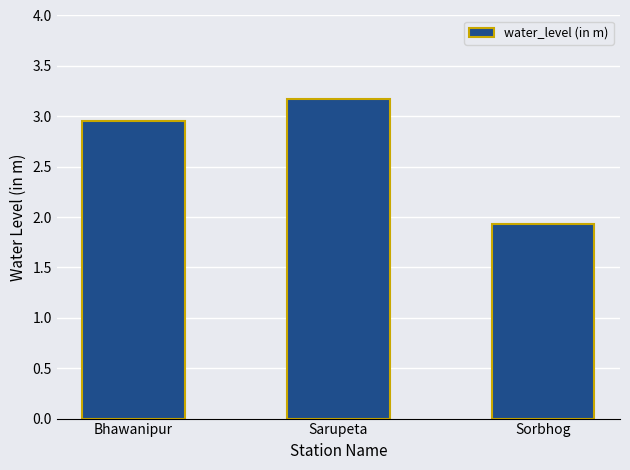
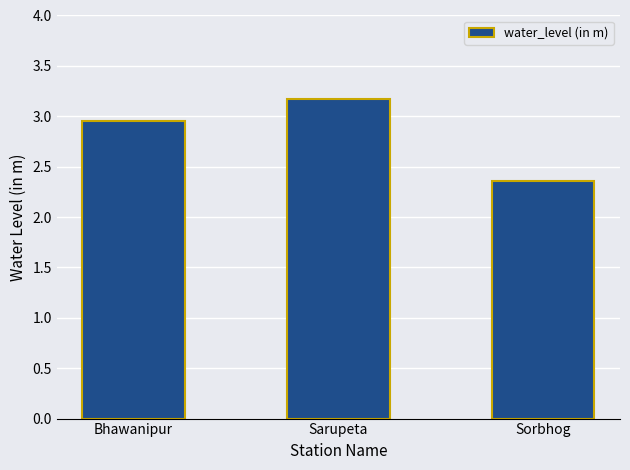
  {
    "Bhawanipur": 2.95,
    "Sarupeta": 3.17,
-   "Sorbhog": 1.93
+   "Sorbhog": 2.36
  }
